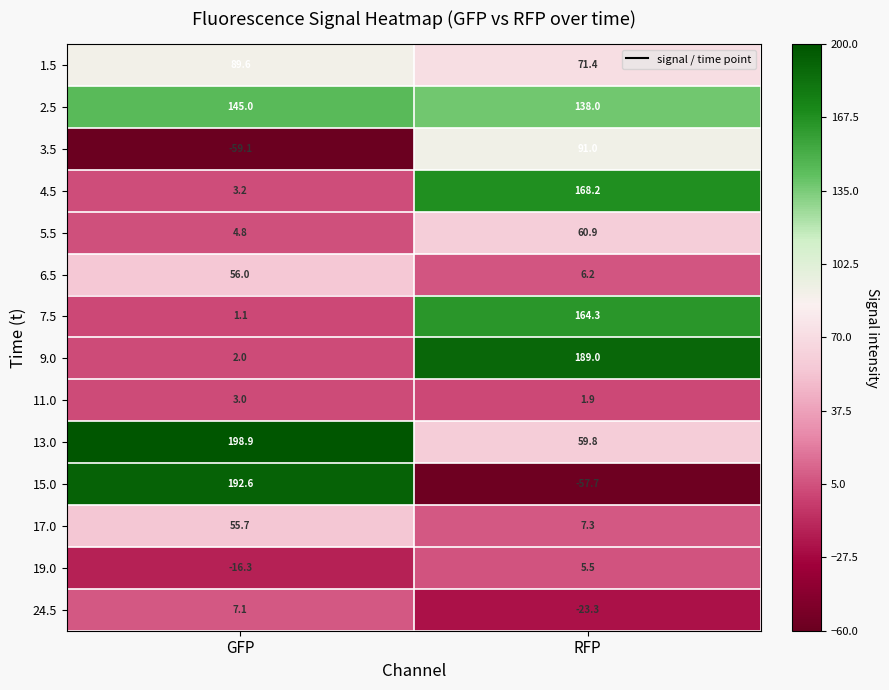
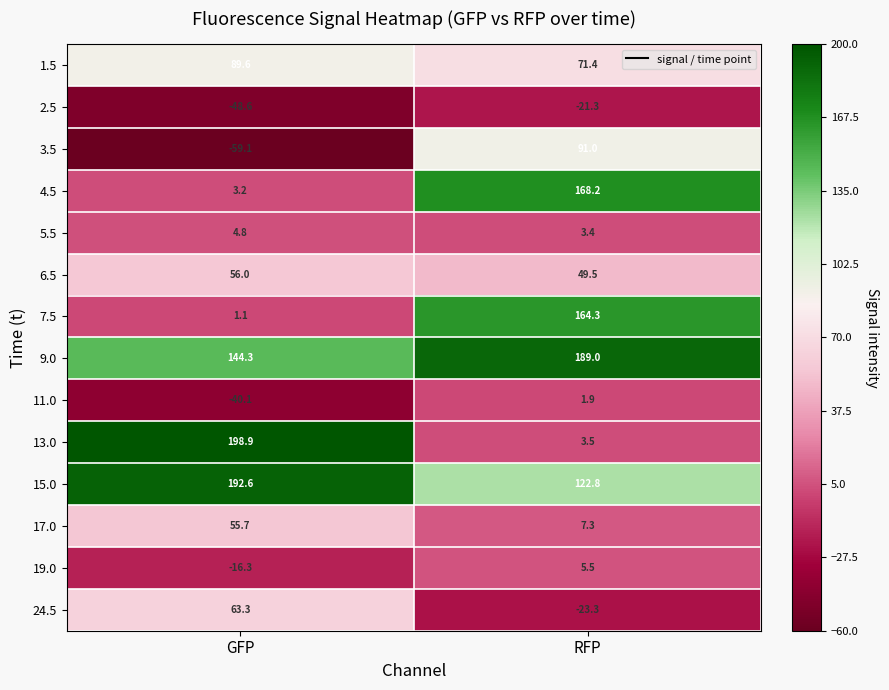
  {
    "1.5": {
      "RFP": 71.4
    },
    "2.5": {
-     "GFP": 145.0,
-     "RFP": 138.0
+     "GFP": -48.6,
+     "RFP": -21.3
    },
    "3.5": {
      "GFP": -59.1
    },
    "4.5": {
      "GFP": 3.2,
      "RFP": 168.2
    },
    "5.5": {
      "GFP": 4.8,
-     "RFP": 60.9
+     "RFP": 3.4
    },
    "6.5": {
      "GFP": 56.0,
-     "RFP": 6.2
+     "RFP": 49.5
    },
    "7.5": {
      "GFP": 1.1,
      "RFP": 164.3
    },
    "9.0": {
-     "GFP": 2.0,
+     "GFP": 144.3,
      "RFP": 189.0
    },
    "11.0": {
-     "GFP": 3.0,
+     "GFP": -40.1,
      "RFP": 1.9
    },
    "13.0": {
      "GFP": 198.9,
-     "RFP": 59.8
+     "RFP": 3.5
    },
    "15.0": {
      "GFP": 192.6,
-     "RFP": -57.7
+     "RFP": 122.8
    },
    "17.0": {
      "GFP": 55.7,
      "RFP": 7.3
    },
    "19.0": {
      "GFP": -16.3,
      "RFP": 5.5
    },
    "24.5": {
-     "GFP": 7.1,
+     "GFP": 63.3,
      "RFP": -23.3
    }
  }
